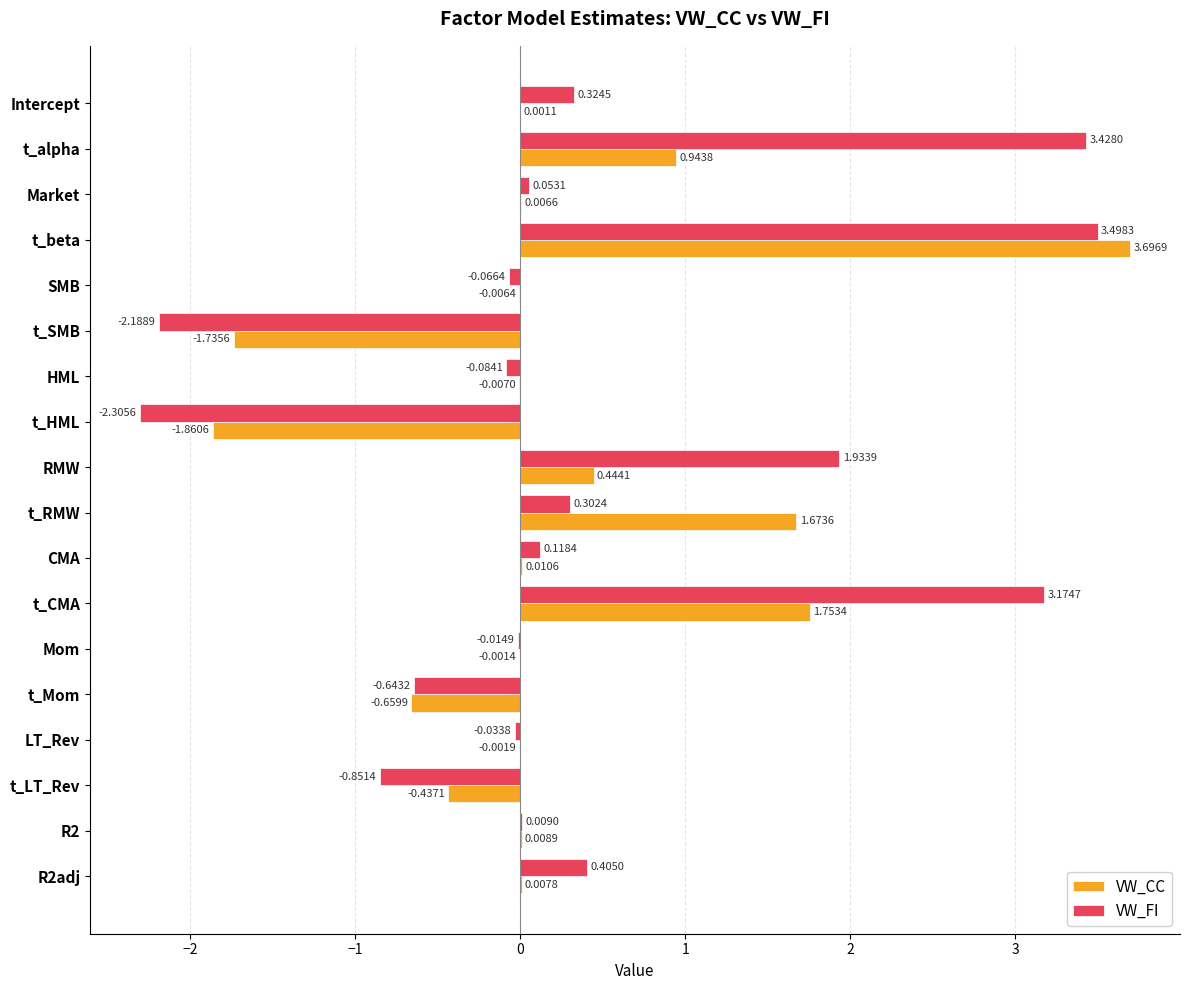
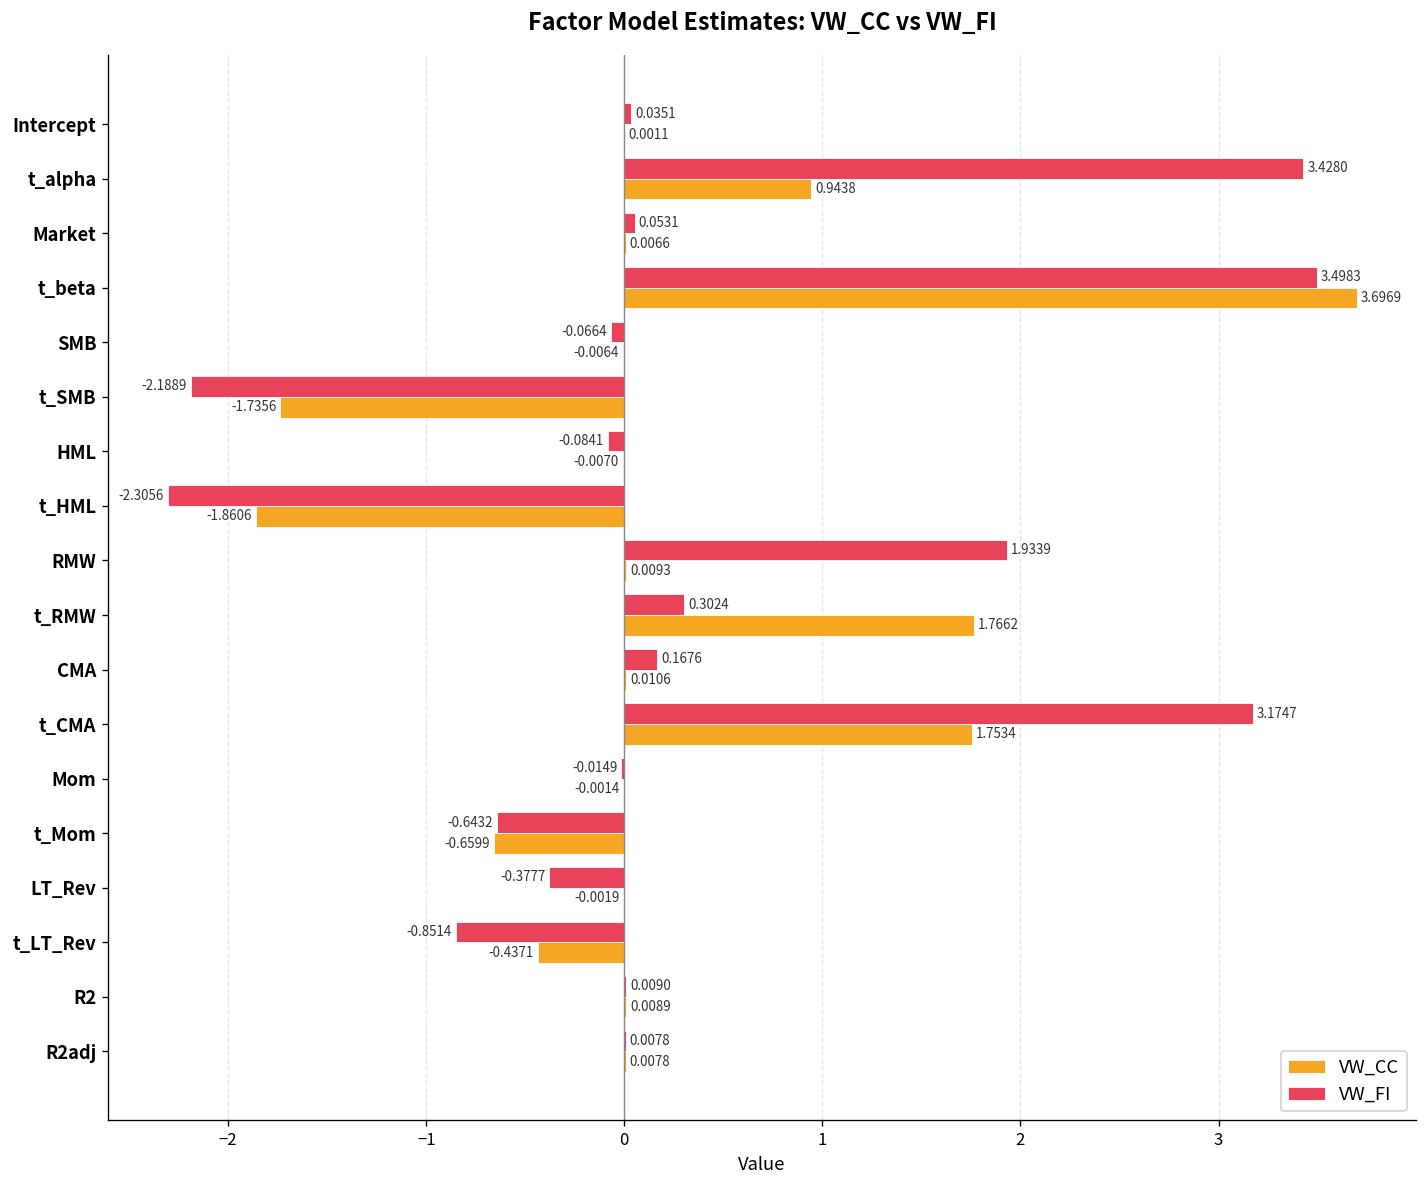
  {
    "VW_CC": {
      "Intercept": 0.0011,
      "t_alpha": 0.9438,
      "Market": 0.0066,
      "t_beta": 3.6969,
      "SMB": -0.0064,
      "t_SMB": -1.7356,
      "HML": -0.0070,
      "t_HML": -1.8606,
-     "RMW": 0.4441,
-     "t_RMW": 1.6736,
+     "RMW": 0.0093,
+     "t_RMW": 1.7662,
      "CMA": 0.0106,
      "t_CMA": 1.7534,
      "Mom": -0.0014,
      "t_Mom": -0.6599,
      "LT_Rev": -0.0019,
      "t_LT_Rev": -0.4371,
      "R2": 0.0089,
      "R2adj": 0.0078
    },
    "VW_FI": {
-     "Intercept": 0.3245,
+     "Intercept": 0.0351,
      "t_alpha": 3.4280,
      "Market": 0.0531,
      "t_beta": 3.4983,
      "SMB": -0.0664,
      "t_SMB": -2.1889,
      "HML": -0.0841,
      "t_HML": -2.3056,
      "RMW": 1.9339,
      "t_RMW": 0.3024,
-     "CMA": 0.1184,
+     "CMA": 0.1676,
      "t_CMA": 3.1747,
      "Mom": -0.0149,
      "t_Mom": -0.6432,
-     "LT_Rev": -0.0338,
+     "LT_Rev": -0.3777,
      "t_LT_Rev": -0.8514,
      "R2": 0.0090,
-     "R2adj": 0.4050
+     "R2adj": 0.0078
    }
  }
